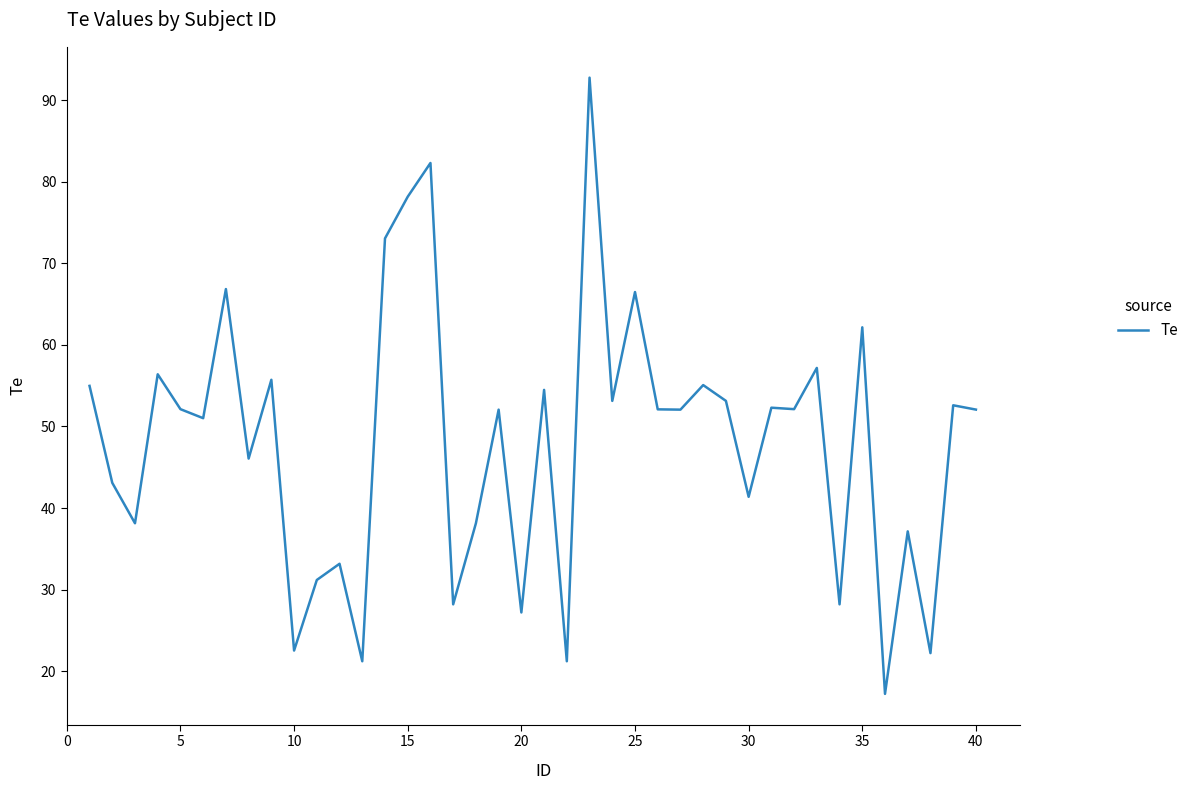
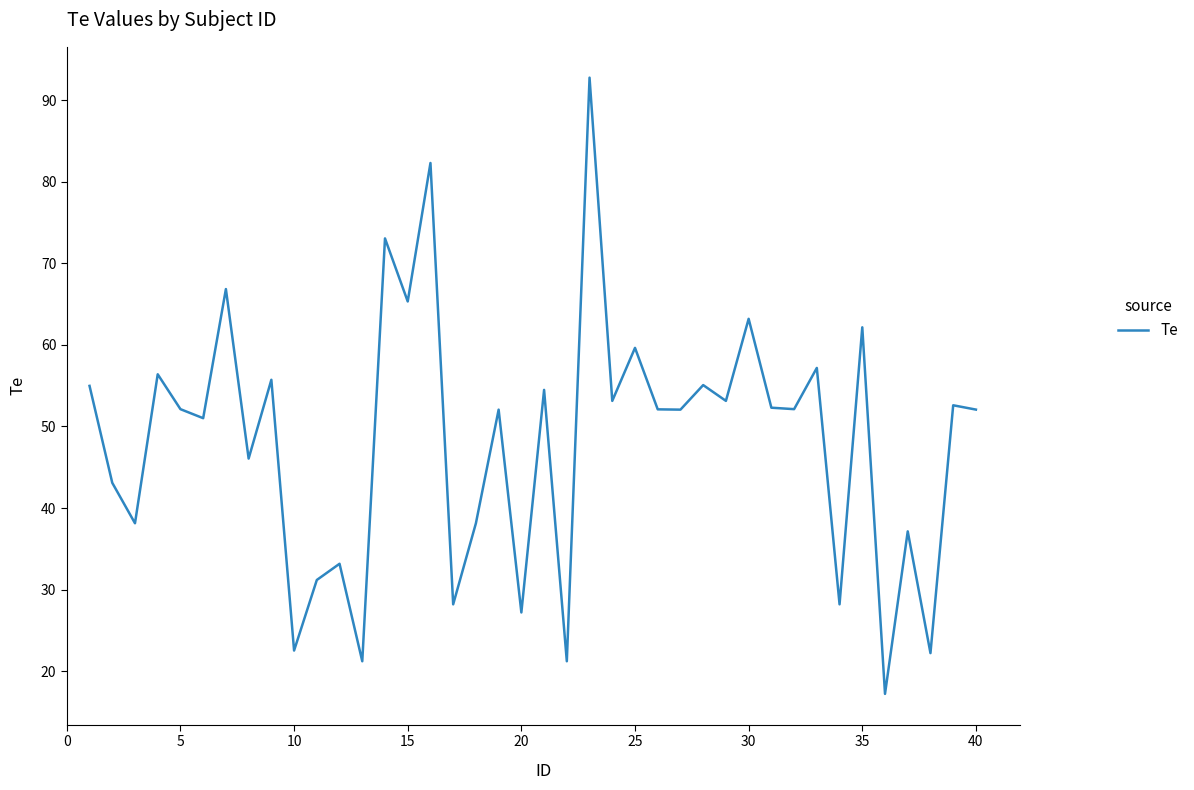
  {
    "5": 52,
    "10": 23,
-   "15": 78,
+   "15": 65,
    "20": 27,
-   "25": 66,
-   "30": 41,
+   "25": 60,
+   "30": 63,
    "35": 62,
    "40": 52
  }
